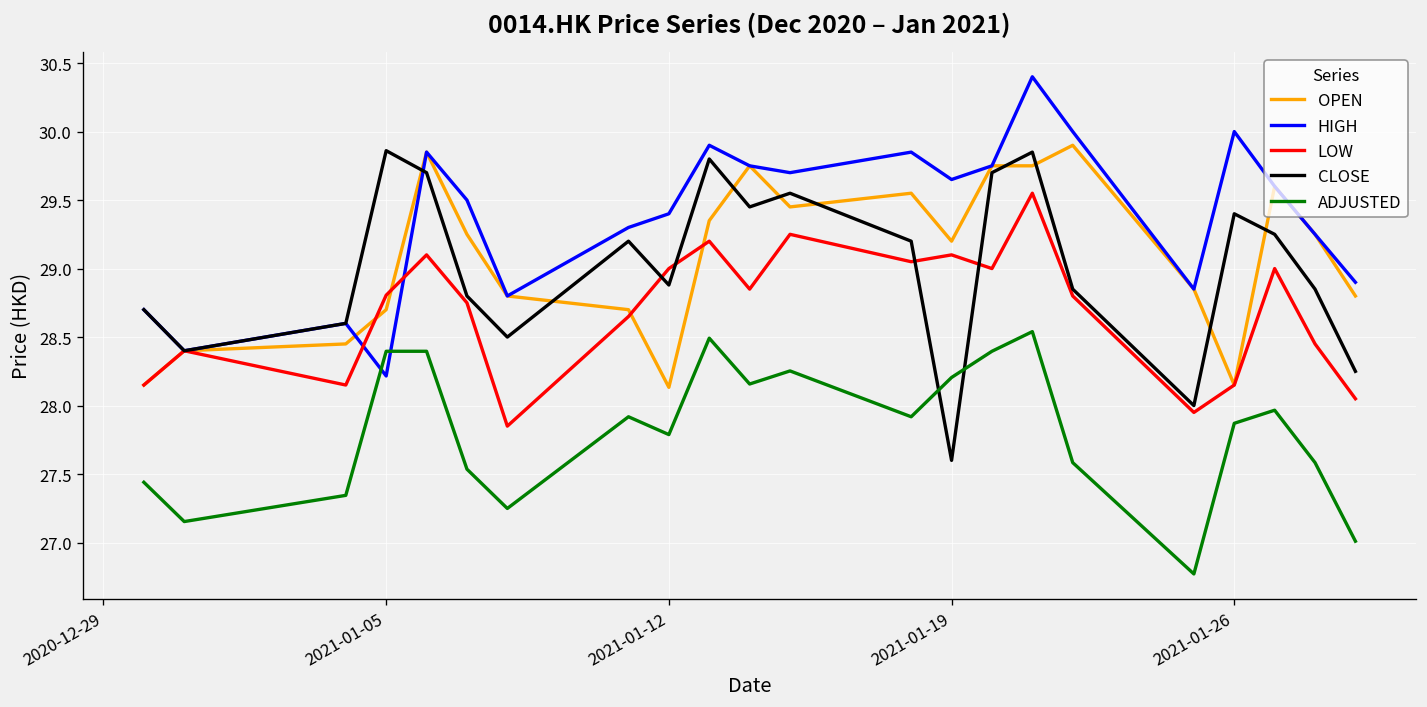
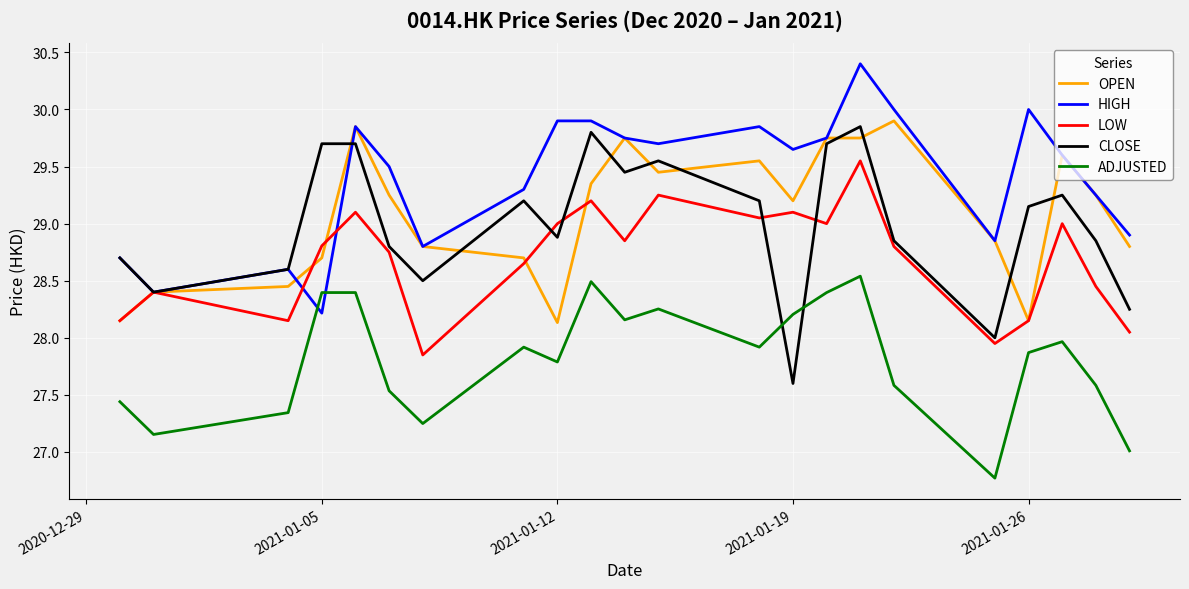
  {
    "OPEN": {
      "2021-01-05": 28.70,
      "2021-01-12": 28.13,
      "2021-01-19": 29.20
    },
    "HIGH": {
      "2021-01-05": 28.2,
-     "2021-01-12": 29.4,
+     "2021-01-12": 29.9,
      "2021-01-19": 29.65,
      "2021-01-26": 30.0
    },
    "LOW": {
      "2021-01-05": 28.81,
      "2021-01-12": 29.00,
      "2021-01-19": 29.10
    },
    "CLOSE": {
-     "2021-01-05": 29.86,
+     "2021-01-05": 29.70,
      "2021-01-12": 28.88,
      "2021-01-19": 27.60,
-     "2021-01-26": 29.40
+     "2021-01-26": 29.15
    },
    "ADJUSTED": {
      "2021-01-05": 28.40,
      "2021-01-12": 27.79,
      "2021-01-19": 28.21,
      "2021-01-26": 27.87
    }
  }
